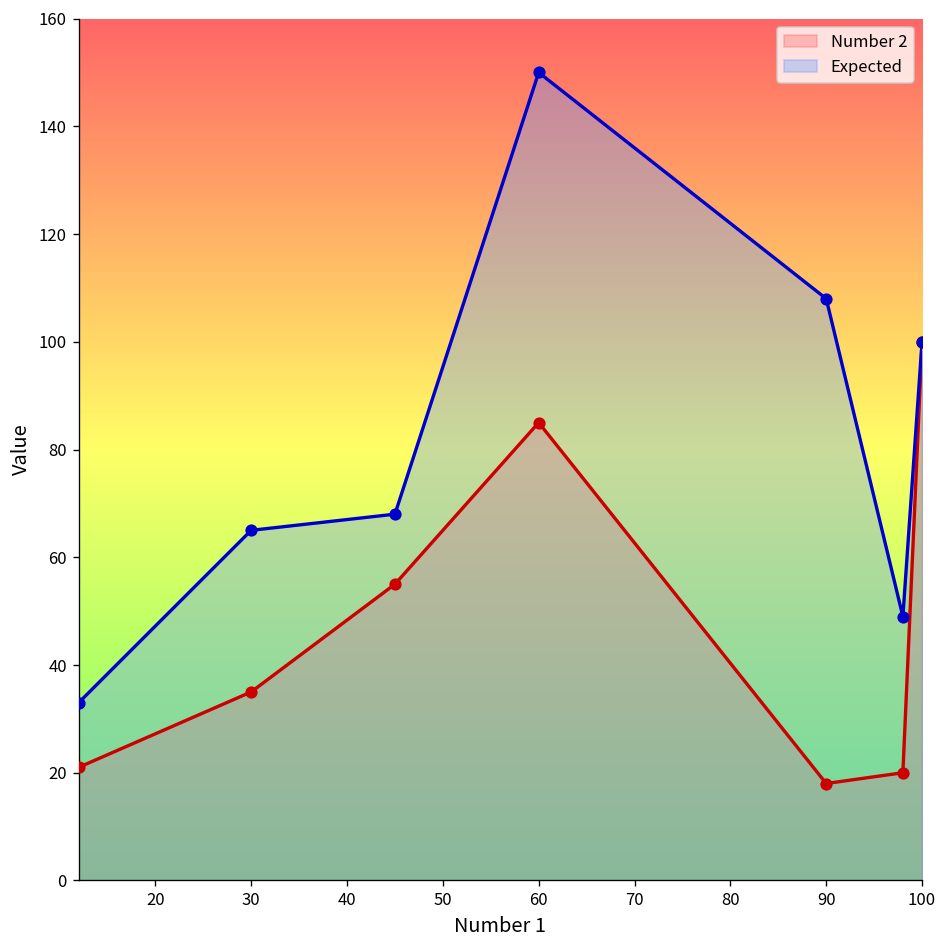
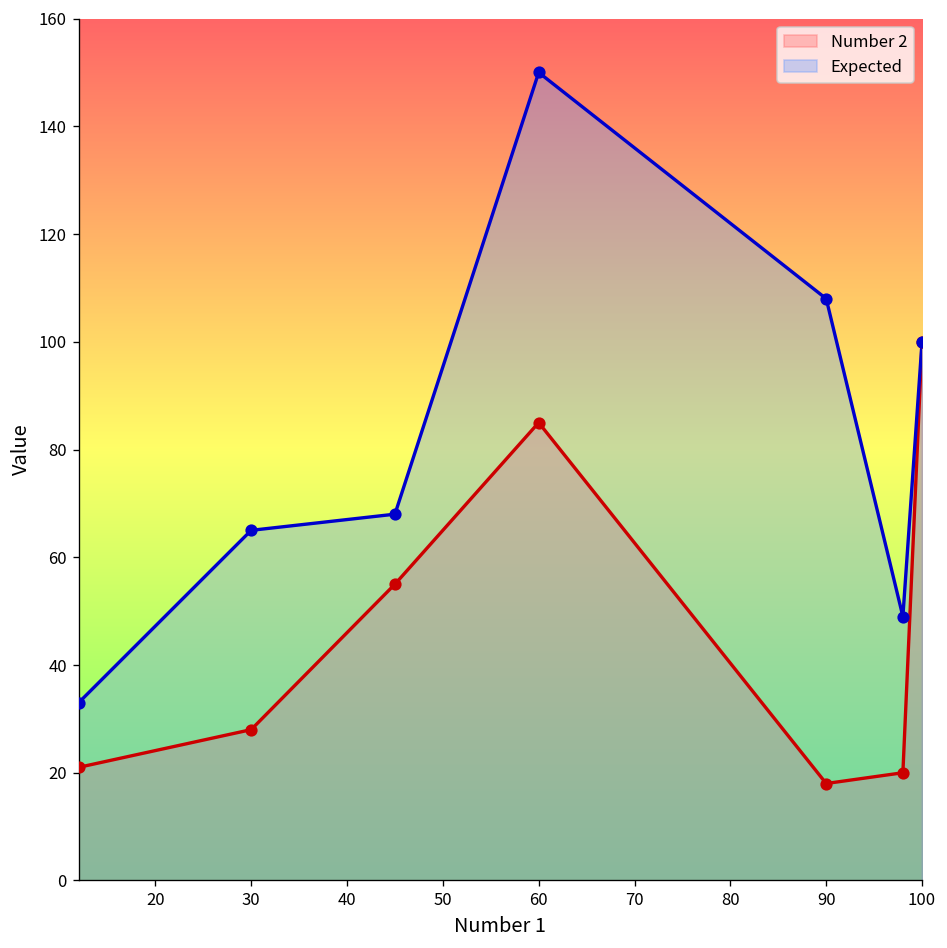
  {
    "Number 2": {
-     "30": 35,
+     "30": 28,
      "60": 85,
      "90": 18
    },
    "Expected": {
      "30": 65,
      "60": 150,
      "90": 108
    }
  }
